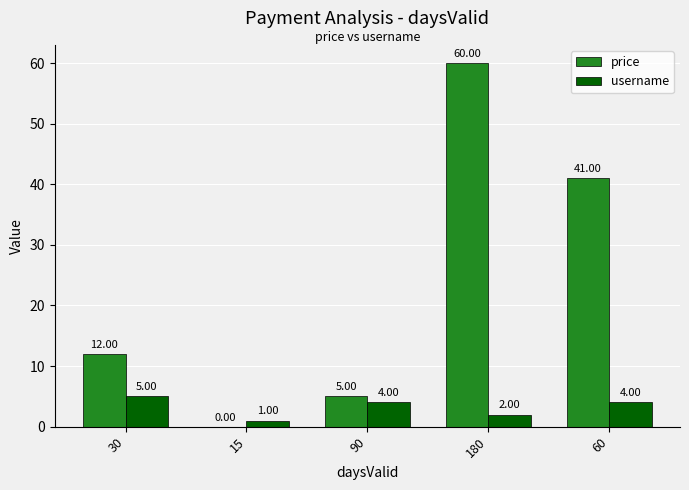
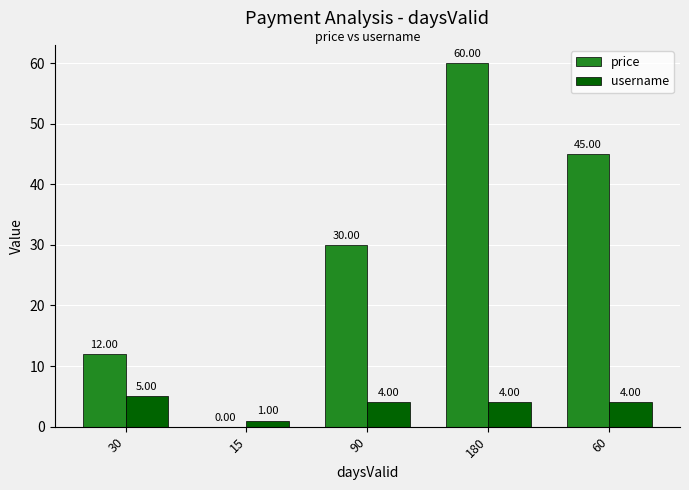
  {
    "price": {
      "30": 12.00,
      "15": 0.00,
-     "90": 5.00,
+     "90": 30.00,
      "180": 60.00,
-     "60": 41.00
+     "60": 45.00
    },
    "username": {
      "30": 5.00,
      "15": 1.00,
      "90": 4.00,
-     "180": 2.00,
+     "180": 4.00,
      "60": 4.00
    }
  }
